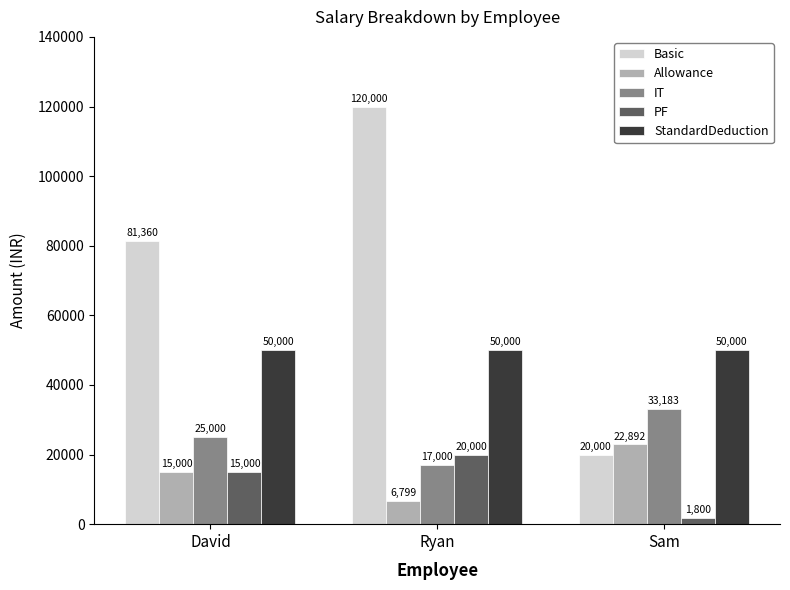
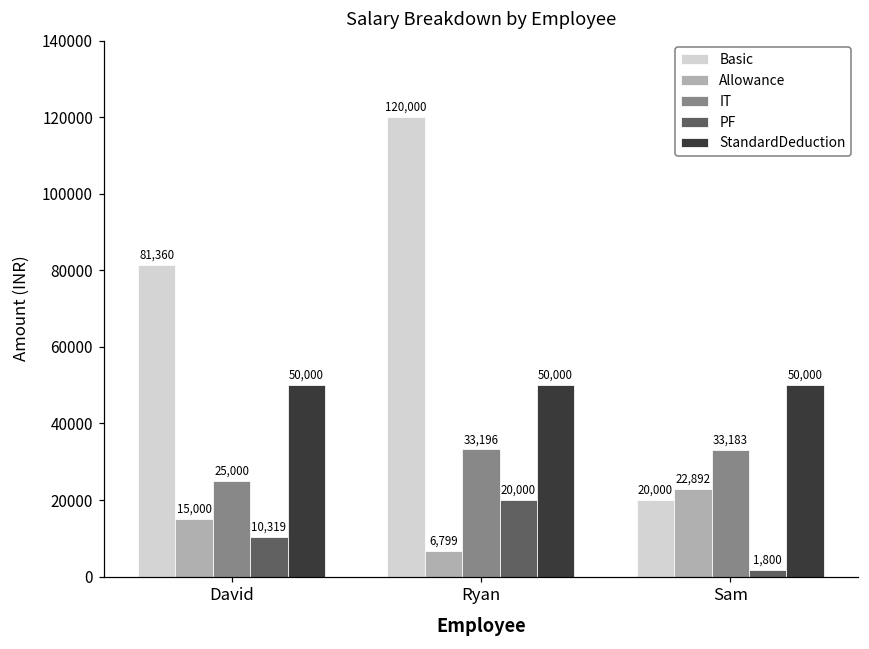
  {
    "Basic": {
      "David": "81,360",
      "Ryan": "120,000",
      "Sam": "20,000"
    },
    "Allowance": {
      "David": "15,000",
      "Ryan": "6,799",
      "Sam": "22,892"
    },
    "IT": {
      "David": "25,000",
-     "Ryan": "17,000",
+     "Ryan": "33,196",
      "Sam": "33,183"
    },
    "PF": {
-     "David": "15,000",
+     "David": "10,319",
      "Ryan": "20,000",
      "Sam": "1,800"
    },
    "StandardDeduction": {
      "David": "50,000",
      "Ryan": "50,000",
      "Sam": "50,000"
    }
  }
